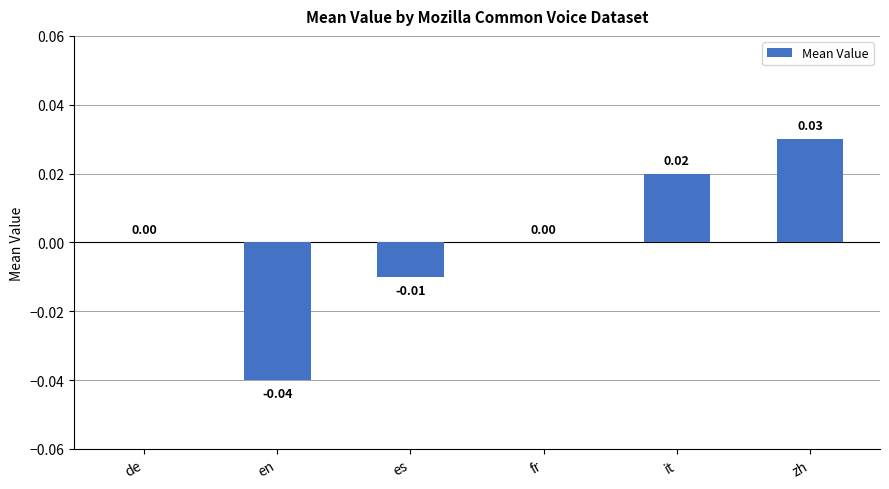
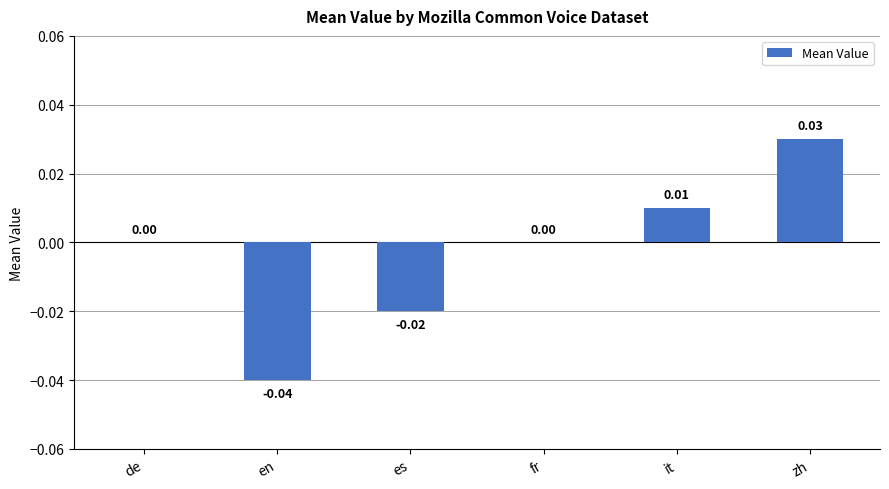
  {
    "de": 0.00,
    "en": -0.04,
-   "es": -0.01,
+   "es": -0.02,
    "fr": 0.00,
-   "it": 0.02,
+   "it": 0.01,
    "zh": 0.03
  }
